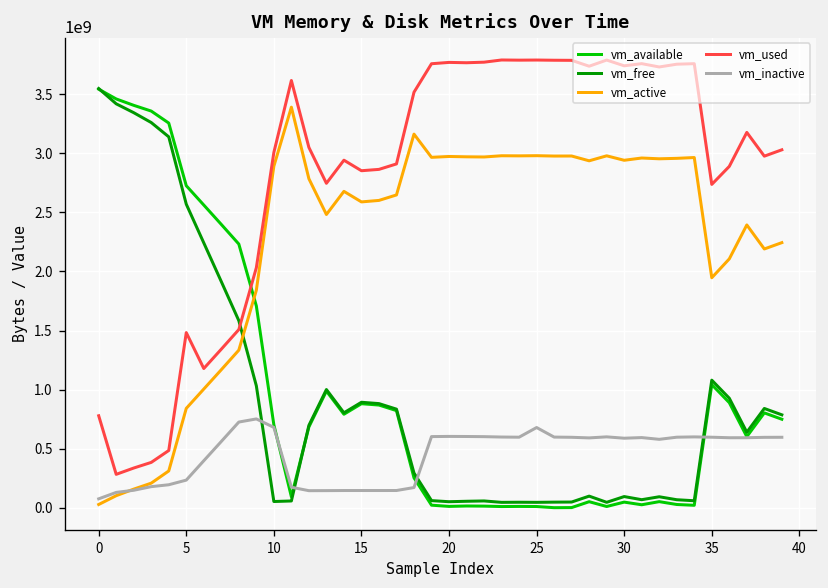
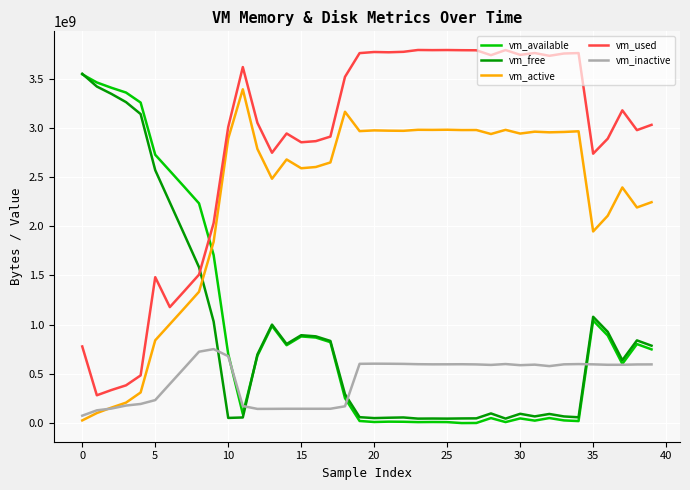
  {
    "vm_active": {
      "0": 0,
      "5": 800000000,
      "10": 2900000000,
      "15": 2600000000,
      "20": 3000000000,
      "25": 3000000000,
      "30": 2900000000,
      "35": 1900000000
    },
    "vm_used": {
      "0": 800000000,
      "5": 1500000000,
      "10": 3000000000,
      "15": 2900000000,
      "20": 3800000000,
      "25": 3800000000,
      "35": 2700000000
    },
    "vm_inactive": {
      "0": 100000000,
      "5": 200000000,
      "15": 100000000,
      "20": 600000000,
-     "25": 700000000,
+     "25": 600000000,
      "30": 600000000,
      "35": 600000000
    }
  }
